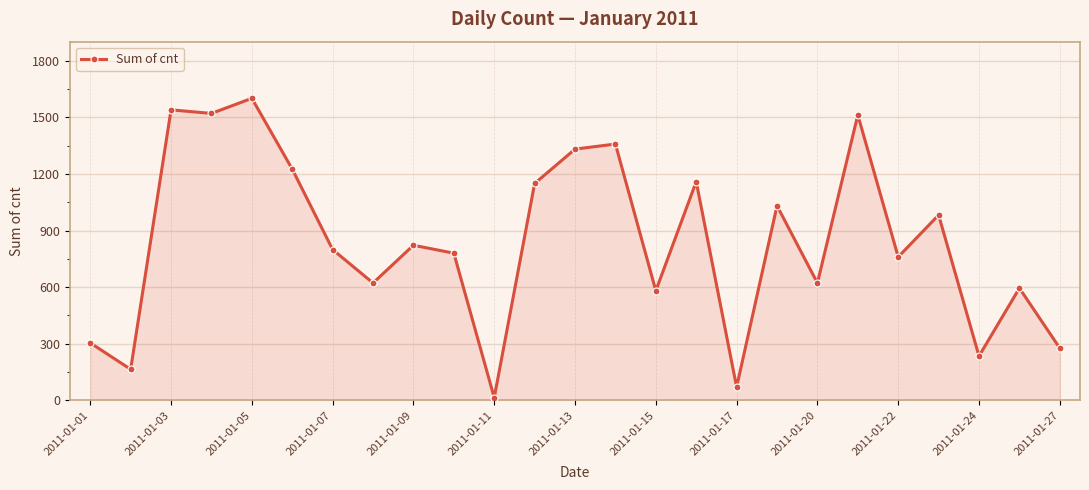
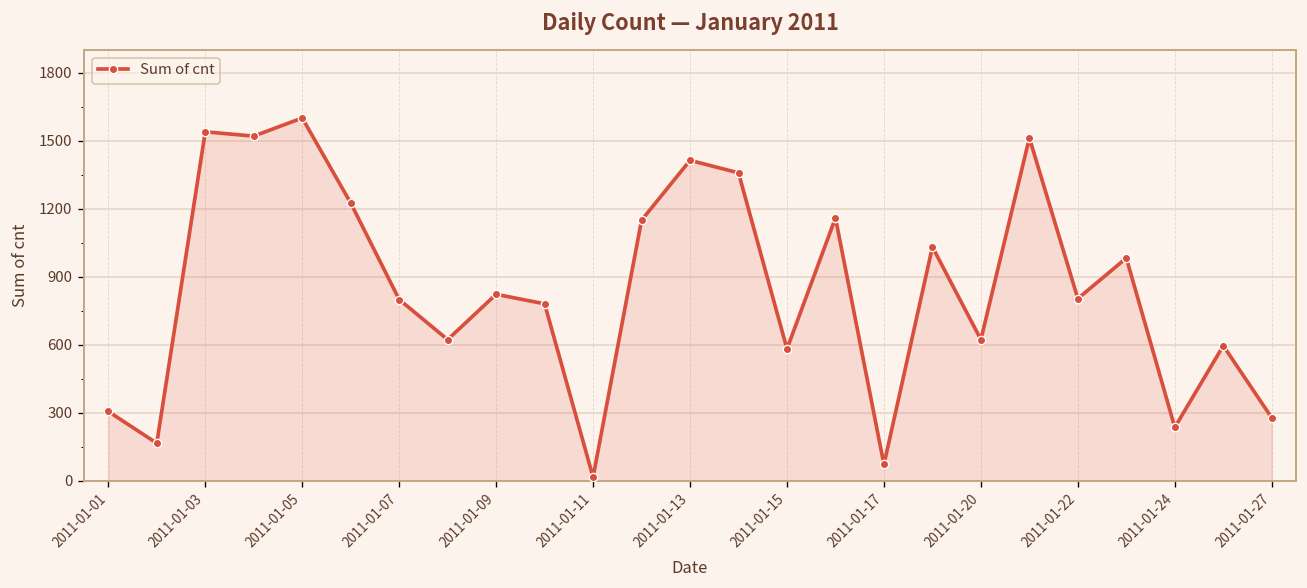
  {
    "2011-01-01": 310,
    "2011-01-03": 1540,
    "2011-01-05": 1600,
    "2011-01-07": 800,
    "2011-01-09": 820,
    "2011-01-11": 20,
-   "2011-01-13": 1330,
+   "2011-01-13": 1410,
    "2011-01-15": 580,
    "2011-01-17": 70,
    "2011-01-20": 620,
-   "2011-01-22": 760,
+   "2011-01-22": 800,
    "2011-01-24": 240,
    "2011-01-27": 280
  }
